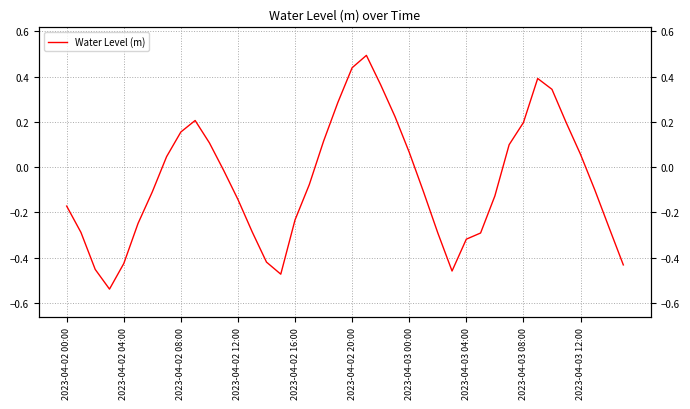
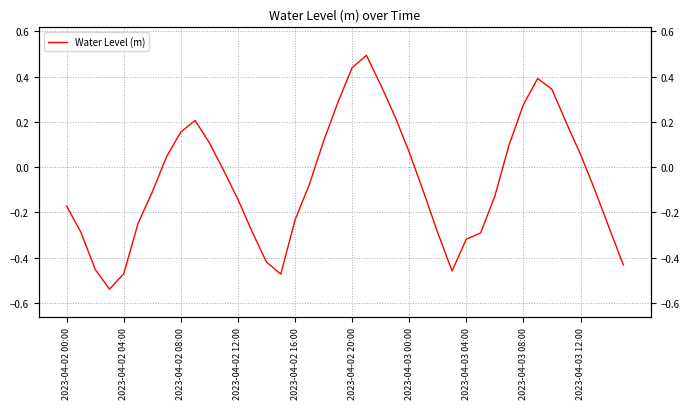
  {
    "2023-04-02 00:00": -0.17,
-   "2023-04-02 04:00": -0.43,
+   "2023-04-02 04:00": -0.47,
    "2023-04-02 08:00": 0.16,
    "2023-04-02 12:00": -0.14,
    "2023-04-02 16:00": -0.23,
    "2023-04-02 20:00": 0.44,
    "2023-04-03 00:00": 0.07,
    "2023-04-03 04:00": -0.32,
-   "2023-04-03 08:00": 0.20,
+   "2023-04-03 08:00": 0.28,
    "2023-04-03 12:00": 0.06
  }
